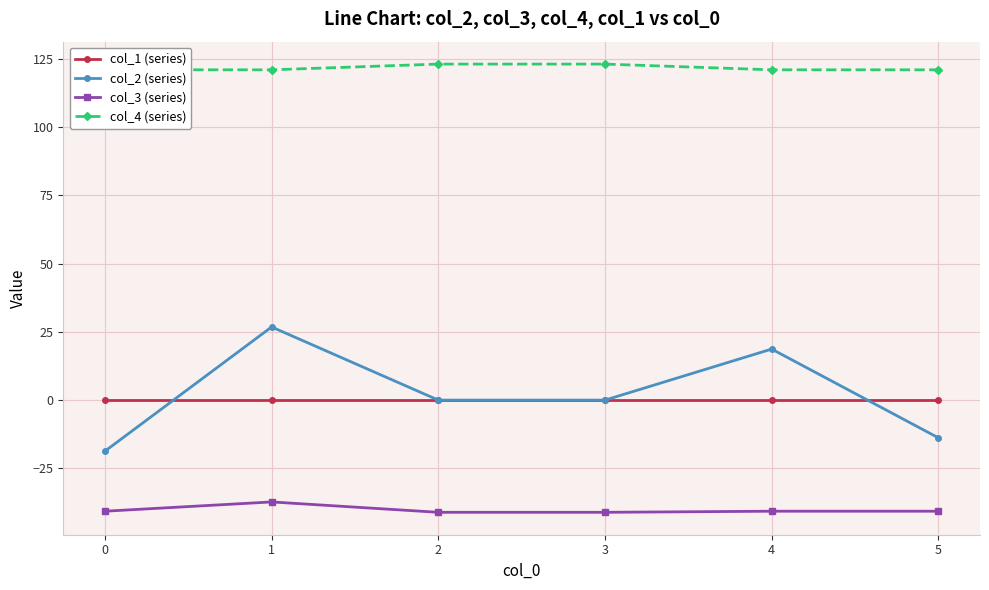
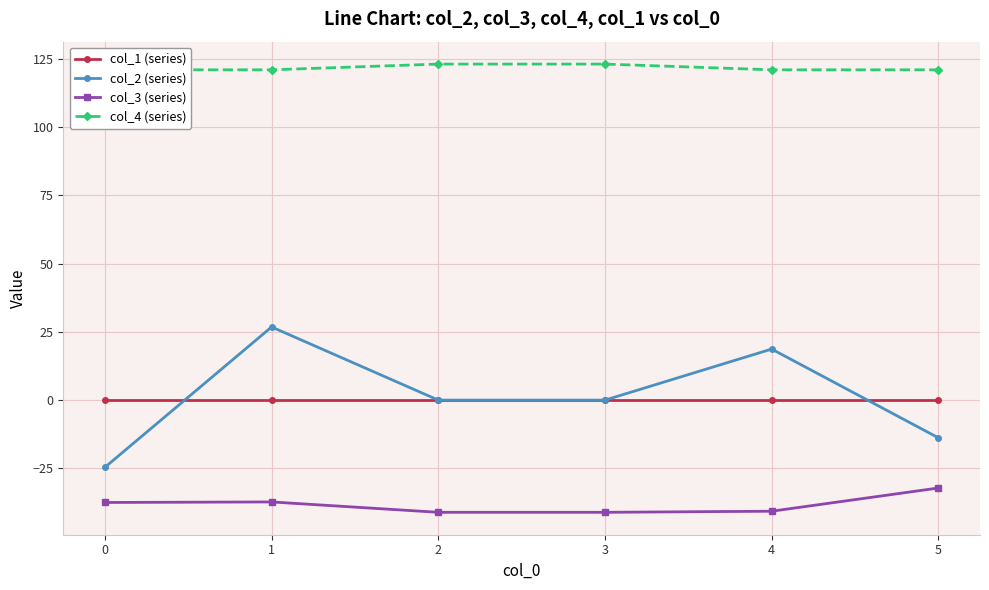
  {
    "col_1 (series)": {
      "0": 0,
      "1": 0,
      "4": 0,
      "5": 0
    },
    "col_2 (series)": {
-     "0": -19,
+     "0": -25,
      "1": 27,
      "4": 19,
      "5": -14
    },
    "col_3 (series)": {
-     "0": -41,
+     "0": -38,
      "1": -37,
      "2": -41,
      "3": -41,
      "4": -41,
-     "5": -41
+     "5": -32
    },
    "col_4 (series)": {
      "1": 121,
      "2": 123,
      "3": 123,
      "4": 121,
      "5": 121
    }
  }
